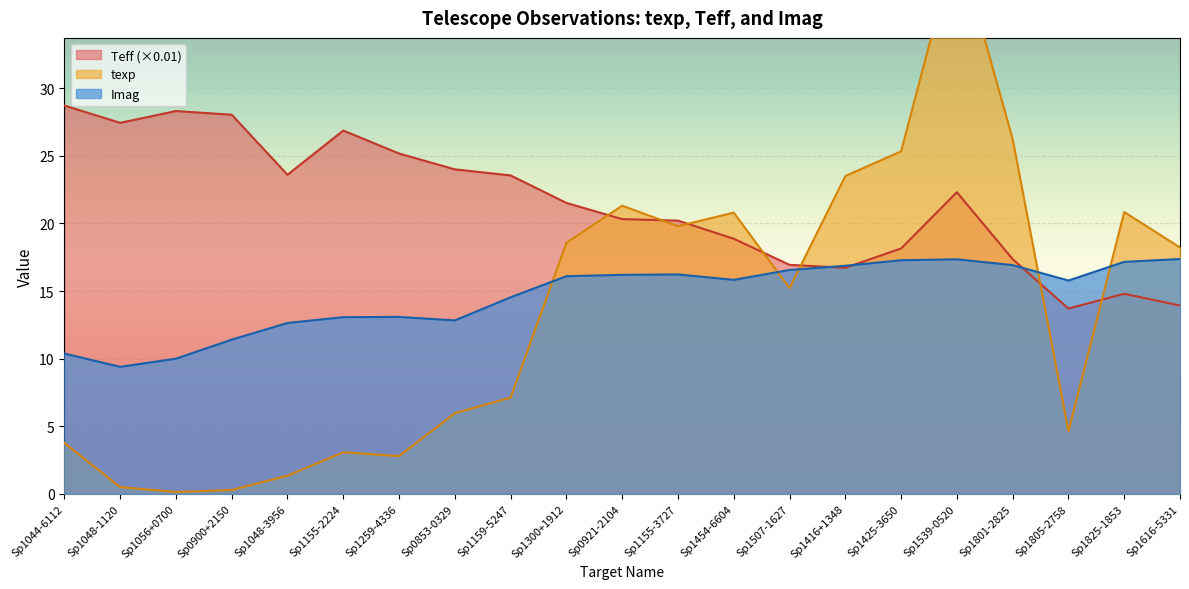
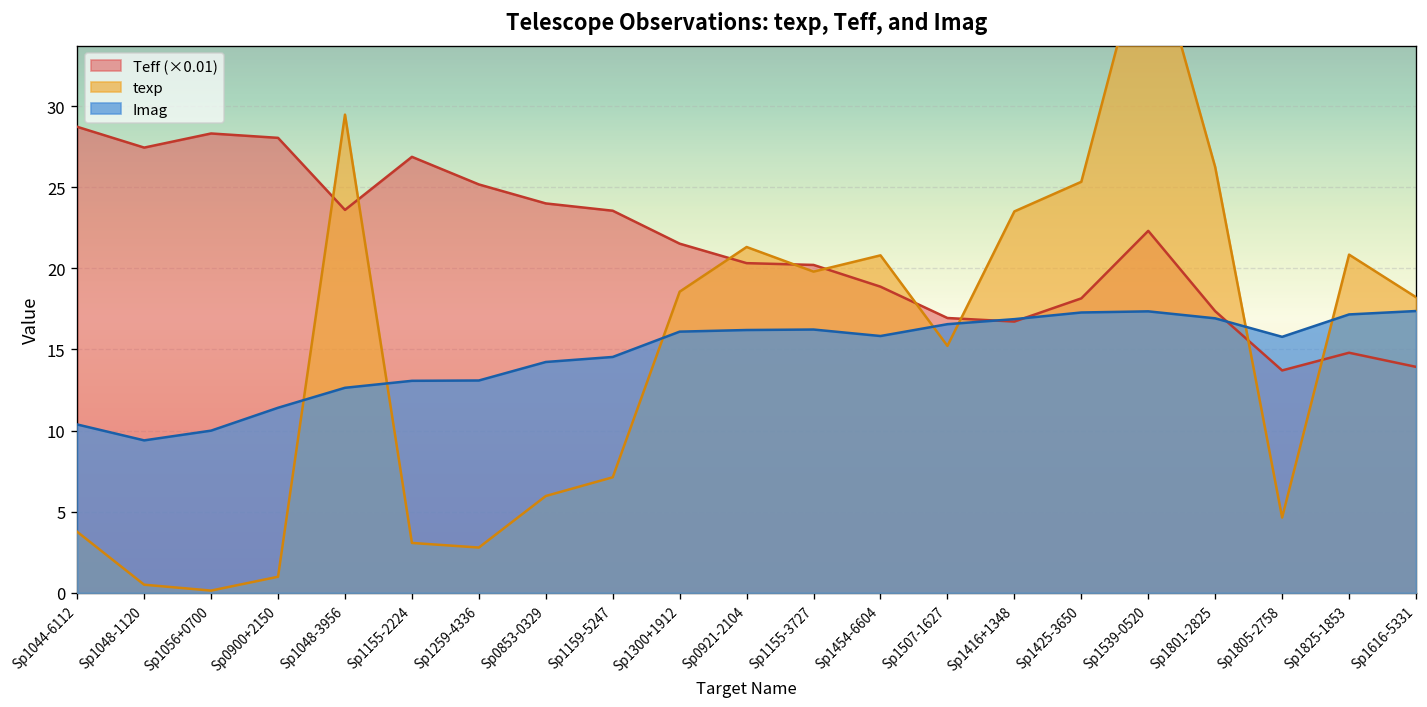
  {
    "Teff (×0.01)": {
      "Sp1044-6112": 28.7,
      "Sp1048-1120": 27.4,
      "Sp1056+0700": 28.3,
      "Sp0900+2150": 28.0,
      "Sp1048-3956": 23.6,
      "Sp1155-2224": 26.9,
      "Sp1259-4336": 25.2,
      "Sp0853-0329": 24.0,
      "Sp1159-5247": 23.6,
      "Sp1300+1912": 21.5,
      "Sp0921-2104": 20.3,
      "Sp1155-3727": 20.2,
      "Sp1454-6604": 18.9,
      "Sp1507-1627": 16.9,
      "Sp1425-3650": 18.2,
      "Sp1539-0520": 22.3,
      "Sp1801-2825": 17.4,
      "Sp1805-2758": 13.7,
      "Sp1825-1853": 14.8,
      "Sp1616-5331": 13.9
    },
    "texp": {
      "Sp1044-6112": 3.8,
      "Sp1048-1120": 0.5,
      "Sp1056+0700": 0.1,
-     "Sp0900+2150": 0.3,
-     "Sp1048-3956": 1.4,
+     "Sp0900+2150": 1.0,
+     "Sp1048-3956": 29.5,
      "Sp1155-2224": 3.1,
      "Sp1259-4336": 2.8,
      "Sp0853-0329": 6.0,
      "Sp1159-5247": 7.1,
      "Sp1300+1912": 18.6,
      "Sp0921-2104": 21.3,
      "Sp1155-3727": 19.8,
      "Sp1454-6604": 20.8,
      "Sp1507-1627": 15.2,
      "Sp1416+1348": 23.5,
      "Sp1425-3650": 25.3,
      "Sp1801-2825": 26.2,
      "Sp1805-2758": 4.6,
      "Sp1825-1853": 20.8,
      "Sp1616-5331": 18.2
    },
    "Imag": {
      "Sp1044-6112": 10.4,
      "Sp1048-1120": 9.4,
      "Sp1056+0700": 10.0,
      "Sp0900+2150": 11.4,
      "Sp1048-3956": 12.6,
      "Sp1155-2224": 13.1,
      "Sp1259-4336": 13.1,
-     "Sp0853-0329": 12.8,
+     "Sp0853-0329": 14.2,
      "Sp1159-5247": 14.5,
      "Sp1300+1912": 16.1,
      "Sp0921-2104": 16.2,
      "Sp1155-3727": 16.2,
      "Sp1454-6604": 15.8,
      "Sp1507-1627": 16.6,
      "Sp1425-3650": 17.3,
      "Sp1539-0520": 17.4,
      "Sp1801-2825": 16.9,
      "Sp1805-2758": 15.8,
      "Sp1825-1853": 17.2,
      "Sp1616-5331": 17.4
    }
  }
